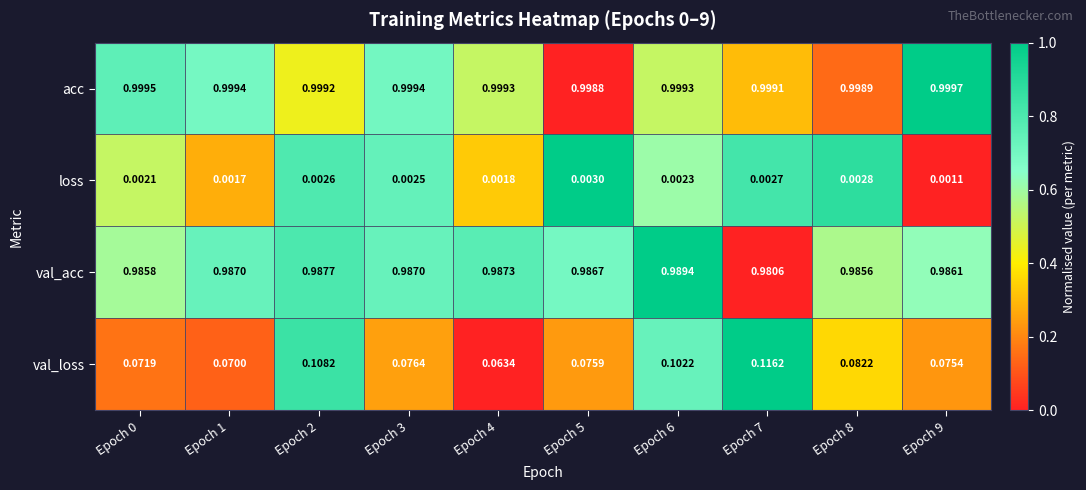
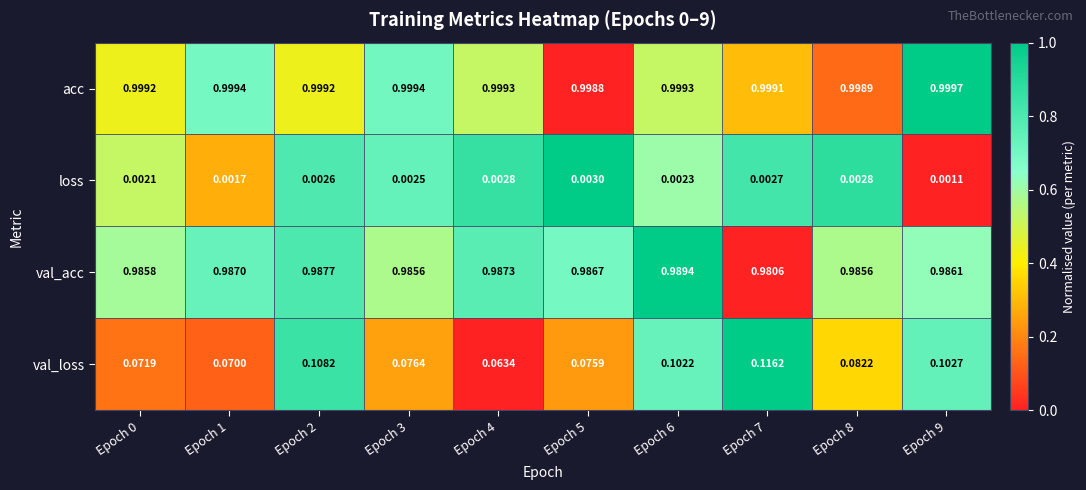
  {
    "acc": {
-     "Epoch 0": 0.9995,
+     "Epoch 0": 0.9992,
      "Epoch 1": 0.9994,
      "Epoch 2": 0.9992,
      "Epoch 3": 0.9994,
      "Epoch 4": 0.9993,
      "Epoch 5": 0.9988,
      "Epoch 6": 0.9993,
      "Epoch 7": 0.9991,
      "Epoch 8": 0.9989,
      "Epoch 9": 0.9997
    },
    "loss": {
      "Epoch 0": 0.0021,
      "Epoch 1": 0.0017,
      "Epoch 2": 0.0026,
      "Epoch 3": 0.0025,
-     "Epoch 4": 0.0018,
+     "Epoch 4": 0.0028,
      "Epoch 5": 0.0030,
      "Epoch 6": 0.0023,
      "Epoch 7": 0.0027,
      "Epoch 8": 0.0028,
      "Epoch 9": 0.0011
    },
    "val_acc": {
      "Epoch 0": 0.9858,
      "Epoch 1": 0.9870,
      "Epoch 2": 0.9877,
-     "Epoch 3": 0.9870,
+     "Epoch 3": 0.9856,
      "Epoch 4": 0.9873,
      "Epoch 5": 0.9867,
      "Epoch 6": 0.9894,
      "Epoch 7": 0.9806,
      "Epoch 8": 0.9856,
      "Epoch 9": 0.9861
    },
    "val_loss": {
      "Epoch 0": 0.0719,
      "Epoch 1": 0.0700,
      "Epoch 2": 0.1082,
      "Epoch 3": 0.0764,
      "Epoch 4": 0.0634,
      "Epoch 5": 0.0759,
      "Epoch 6": 0.1022,
      "Epoch 7": 0.1162,
      "Epoch 8": 0.0822,
-     "Epoch 9": 0.0754
+     "Epoch 9": 0.1027
    }
  }
